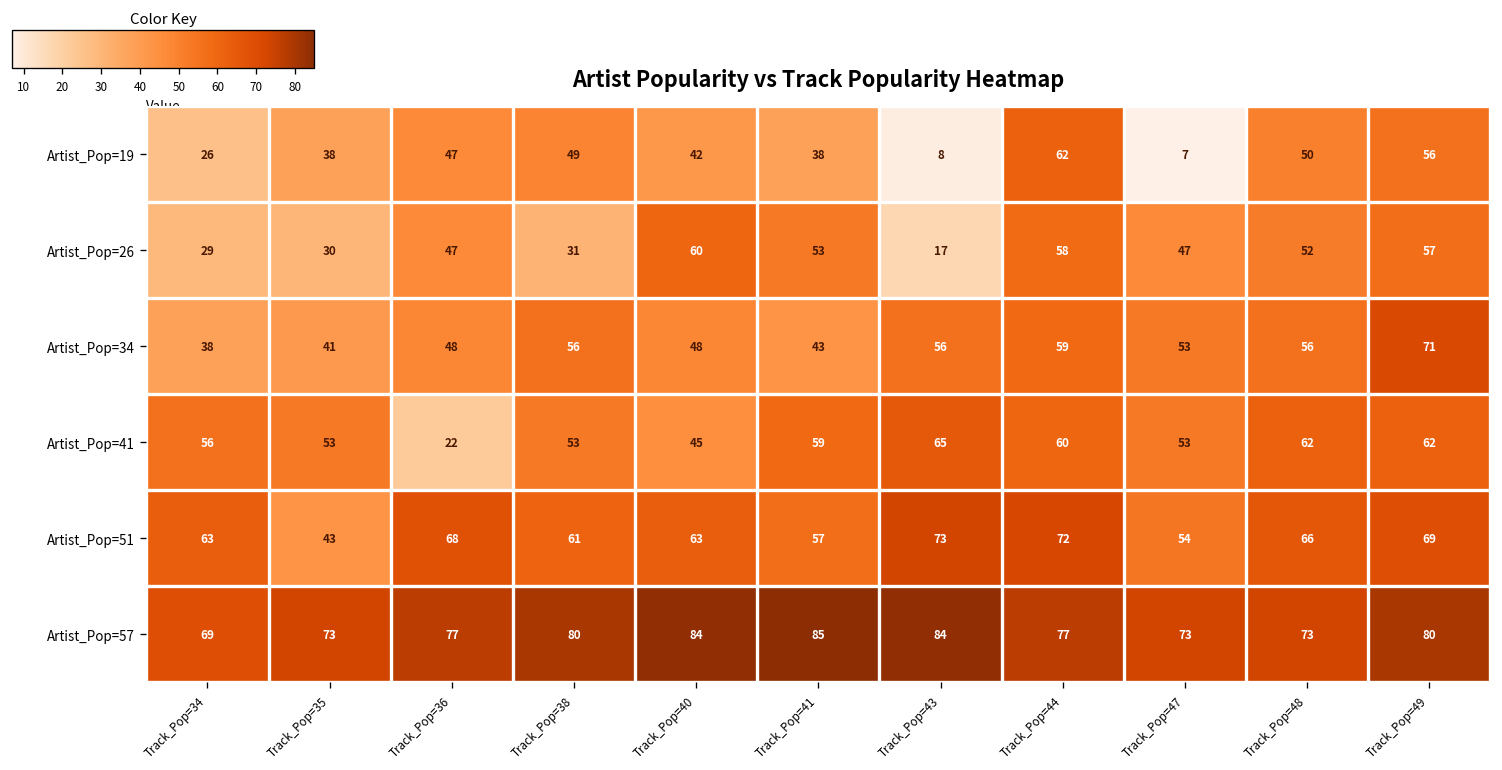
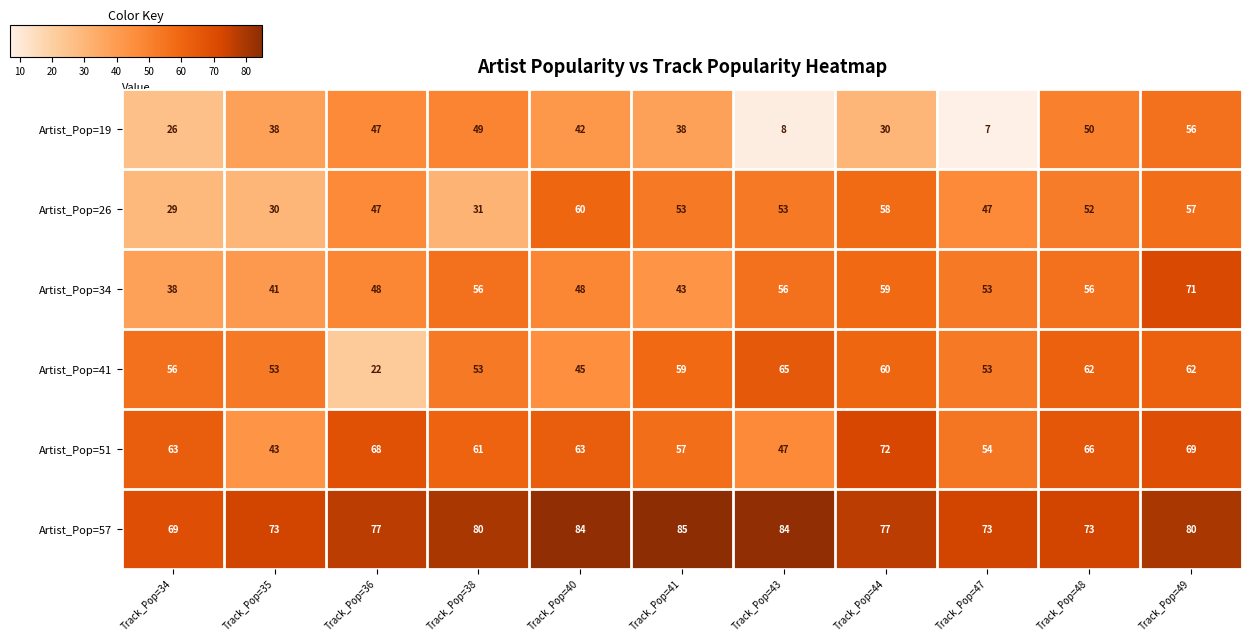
  {
    "Artist_Pop=19": {
      "Track_Pop=34": 26,
      "Track_Pop=35": 38,
      "Track_Pop=36": 47,
      "Track_Pop=38": 49,
      "Track_Pop=40": 42,
      "Track_Pop=41": 38,
      "Track_Pop=43": 8,
-     "Track_Pop=44": 62,
+     "Track_Pop=44": 30,
      "Track_Pop=47": 7,
      "Track_Pop=48": 50,
      "Track_Pop=49": 56
    },
    "Artist_Pop=26": {
      "Track_Pop=34": 29,
      "Track_Pop=35": 30,
      "Track_Pop=36": 47,
      "Track_Pop=38": 31,
      "Track_Pop=40": 60,
      "Track_Pop=41": 53,
-     "Track_Pop=43": 17,
+     "Track_Pop=43": 53,
      "Track_Pop=44": 58,
      "Track_Pop=47": 47,
      "Track_Pop=48": 52,
      "Track_Pop=49": 57
    },
    "Artist_Pop=34": {
      "Track_Pop=34": 38,
      "Track_Pop=35": 41,
      "Track_Pop=36": 48,
      "Track_Pop=38": 56,
      "Track_Pop=40": 48,
      "Track_Pop=41": 43,
      "Track_Pop=43": 56,
      "Track_Pop=44": 59,
      "Track_Pop=47": 53,
      "Track_Pop=48": 56,
      "Track_Pop=49": 71
    },
    "Artist_Pop=41": {
      "Track_Pop=34": 56,
      "Track_Pop=35": 53,
      "Track_Pop=36": 22,
      "Track_Pop=38": 53,
      "Track_Pop=40": 45,
      "Track_Pop=41": 59,
      "Track_Pop=43": 65,
      "Track_Pop=44": 60,
      "Track_Pop=47": 53,
      "Track_Pop=48": 62,
      "Track_Pop=49": 62
    },
    "Artist_Pop=51": {
      "Track_Pop=34": 63,
      "Track_Pop=35": 43,
      "Track_Pop=36": 68,
      "Track_Pop=38": 61,
      "Track_Pop=40": 63,
      "Track_Pop=41": 57,
-     "Track_Pop=43": 73,
+     "Track_Pop=43": 47,
      "Track_Pop=44": 72,
      "Track_Pop=47": 54,
      "Track_Pop=48": 66,
      "Track_Pop=49": 69
    },
    "Artist_Pop=57": {
      "Track_Pop=34": 69,
      "Track_Pop=35": 73,
      "Track_Pop=36": 77,
      "Track_Pop=38": 80,
      "Track_Pop=40": 84,
      "Track_Pop=41": 85,
      "Track_Pop=43": 84,
      "Track_Pop=44": 77,
      "Track_Pop=47": 73,
      "Track_Pop=48": 73,
      "Track_Pop=49": 80
    }
  }
